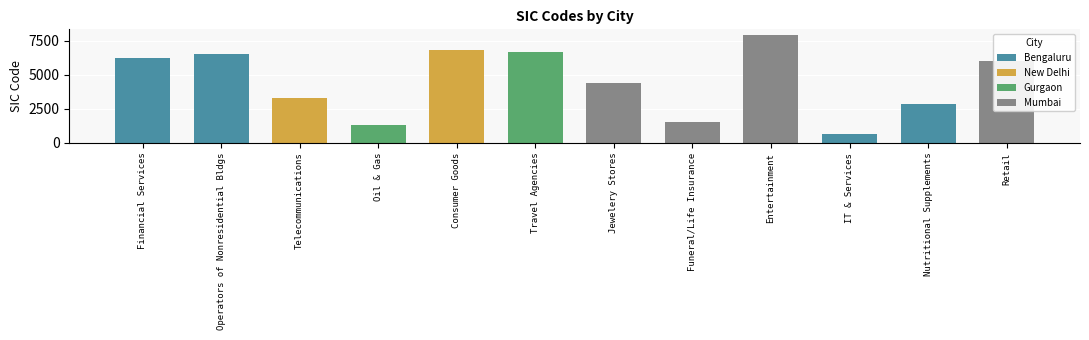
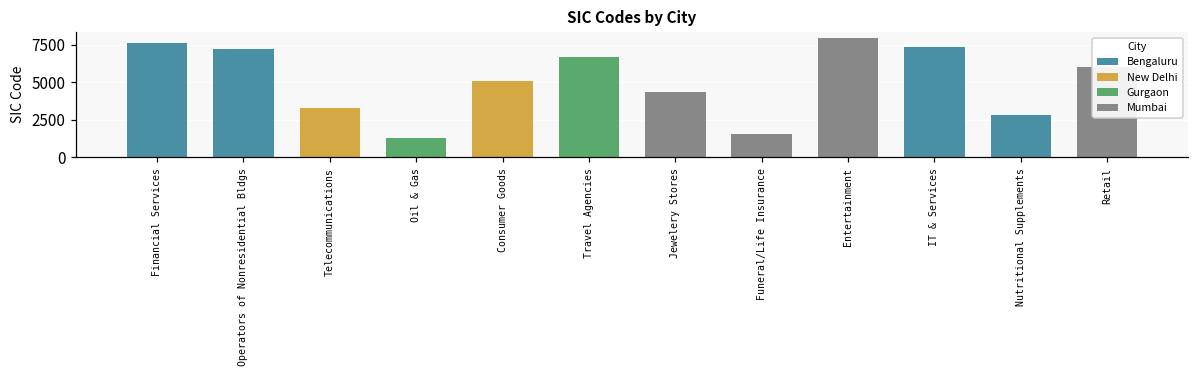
  {
-   "Financial Services": 6200,
-   "Operators of Nonresidential Bldgs": 6500,
+   "Financial Services": 7600,
+   "Operators of Nonresidential Bldgs": 7200,
    "Telecommunications": 3300,
    "Oil & Gas": 1300,
-   "Consumer Goods": 6800,
+   "Consumer Goods": 5100,
    "Travel Agencies": 6700,
    "Jewelery Stores": 4400,
    "Funeral/Life Insurance": 1500,
    "Entertainment": 7900,
-   "IT & Services": 700,
+   "IT & Services": 7400,
    "Nutritional Supplements": 2800
  }
